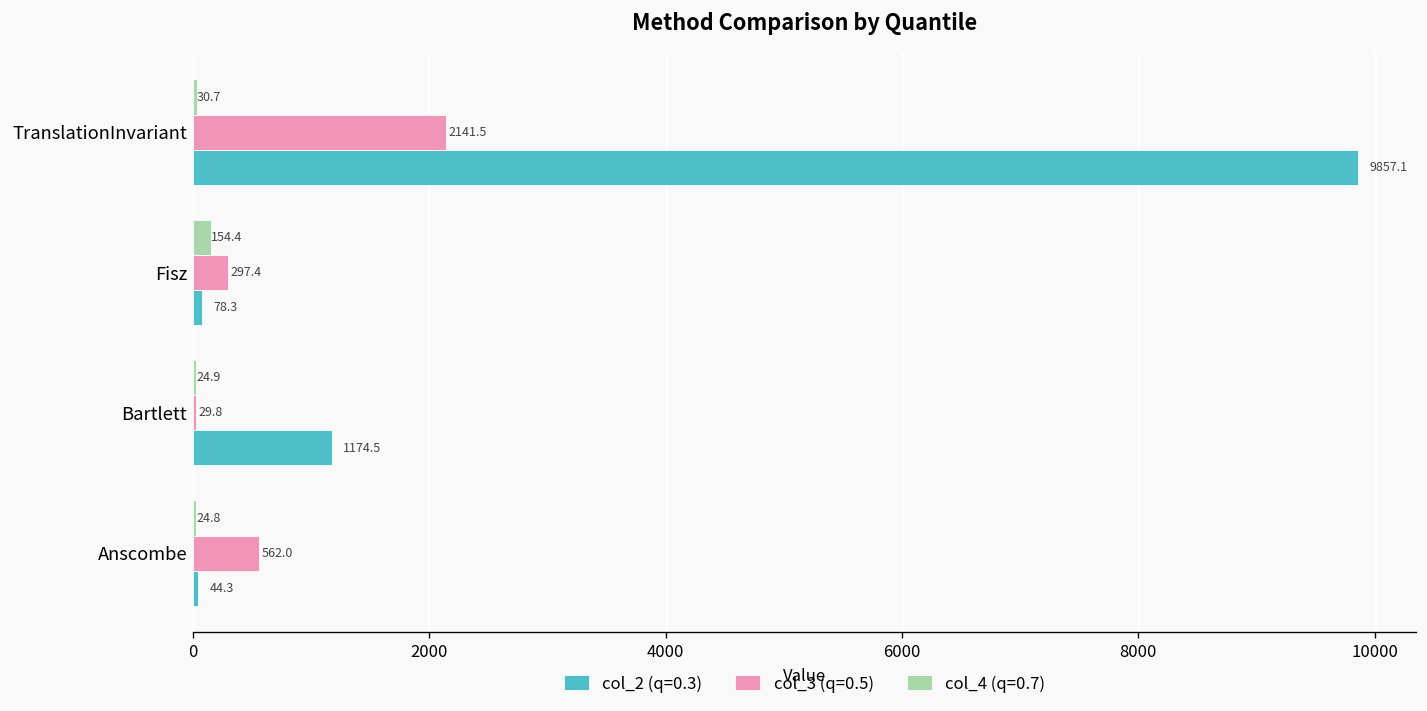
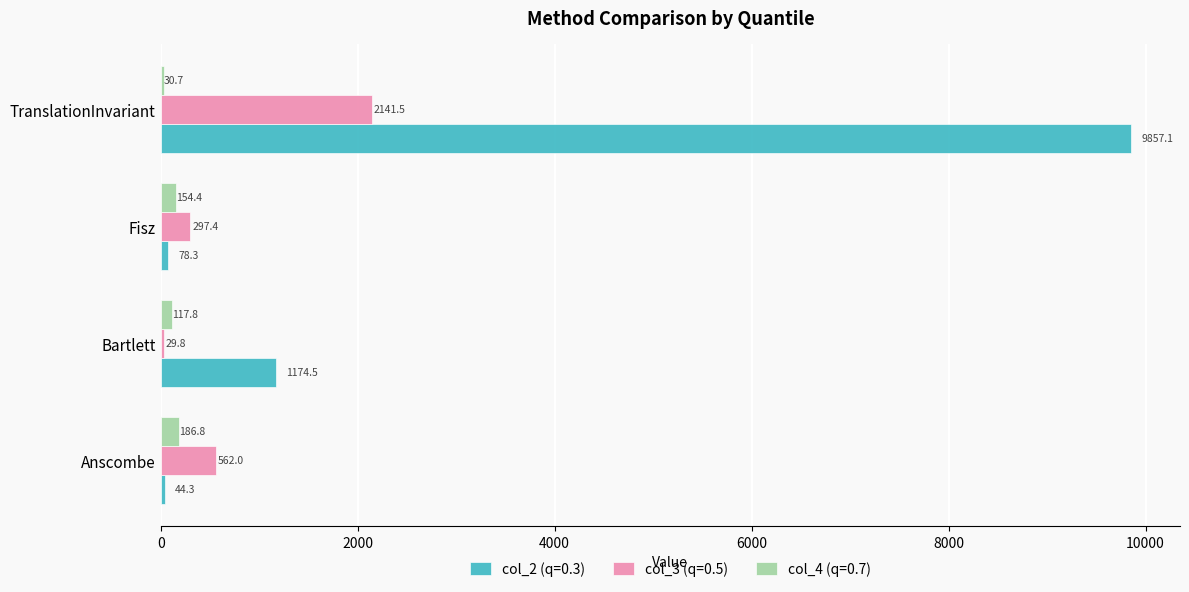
  {
    "col_2 (q=0.3)": {
      "TranslationInvariant": 9857.1,
      "Fisz": 78.3,
      "Bartlett": 1174.5,
      "Anscombe": 44.3
    },
    "col_3 (q=0.5)": {
      "TranslationInvariant": 2141.5,
      "Fisz": 297.4,
      "Bartlett": 29.8,
      "Anscombe": 562.0
    },
    "col_4 (q=0.7)": {
      "TranslationInvariant": 30.7,
      "Fisz": 154.4,
-     "Bartlett": 24.9,
-     "Anscombe": 24.8
+     "Bartlett": 117.8,
+     "Anscombe": 186.8
    }
  }
